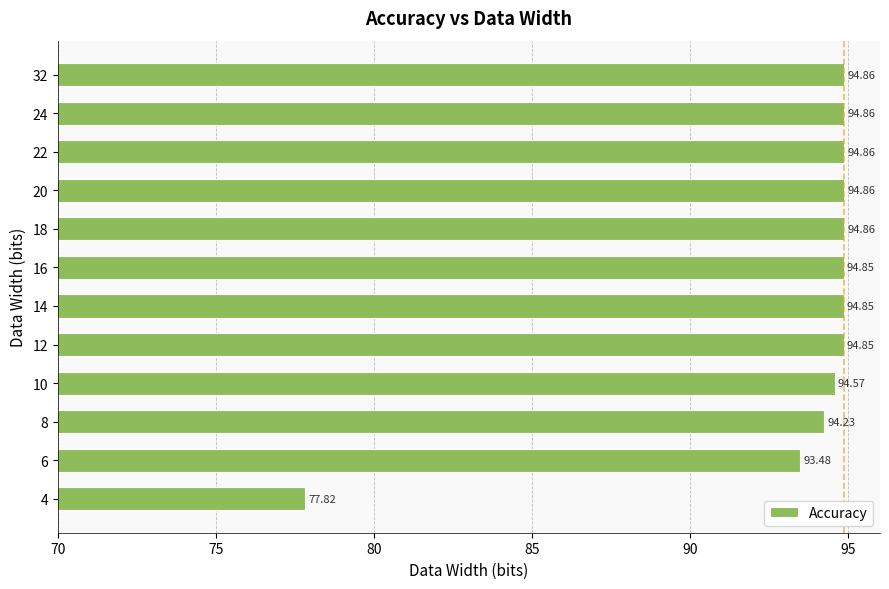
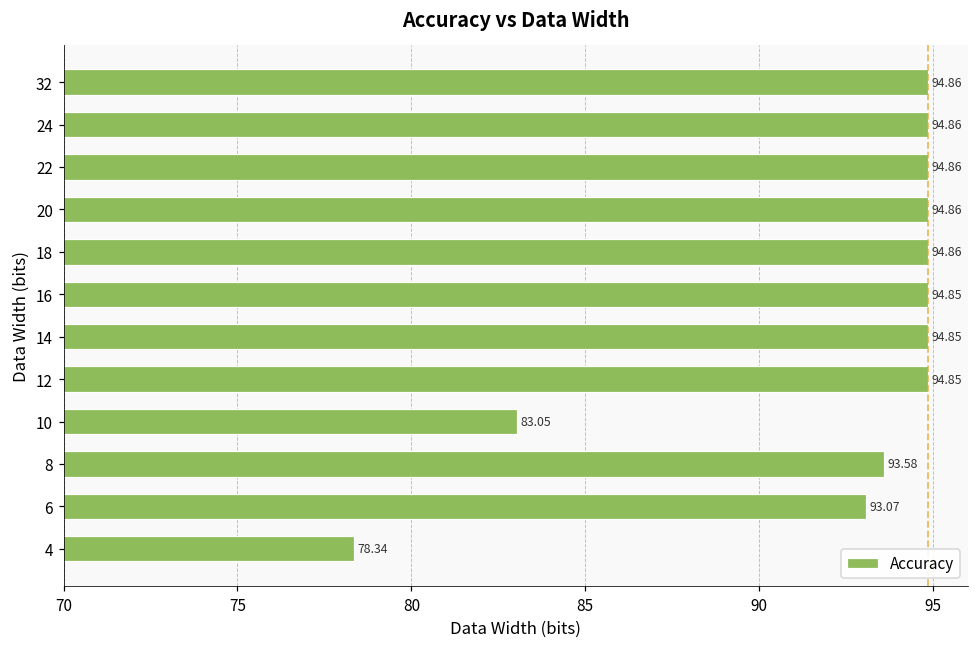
  {
    "32": 94.86,
    "24": 94.86,
    "22": 94.86,
    "20": 94.86,
    "18": 94.86,
    "16": 94.85,
    "14": 94.85,
    "12": 94.85,
-   "10": 94.57,
-   "8": 94.23,
-   "6": 93.48,
-   "4": 77.82
+   "10": 83.05,
+   "8": 93.58,
+   "6": 93.07,
+   "4": 78.34
  }
